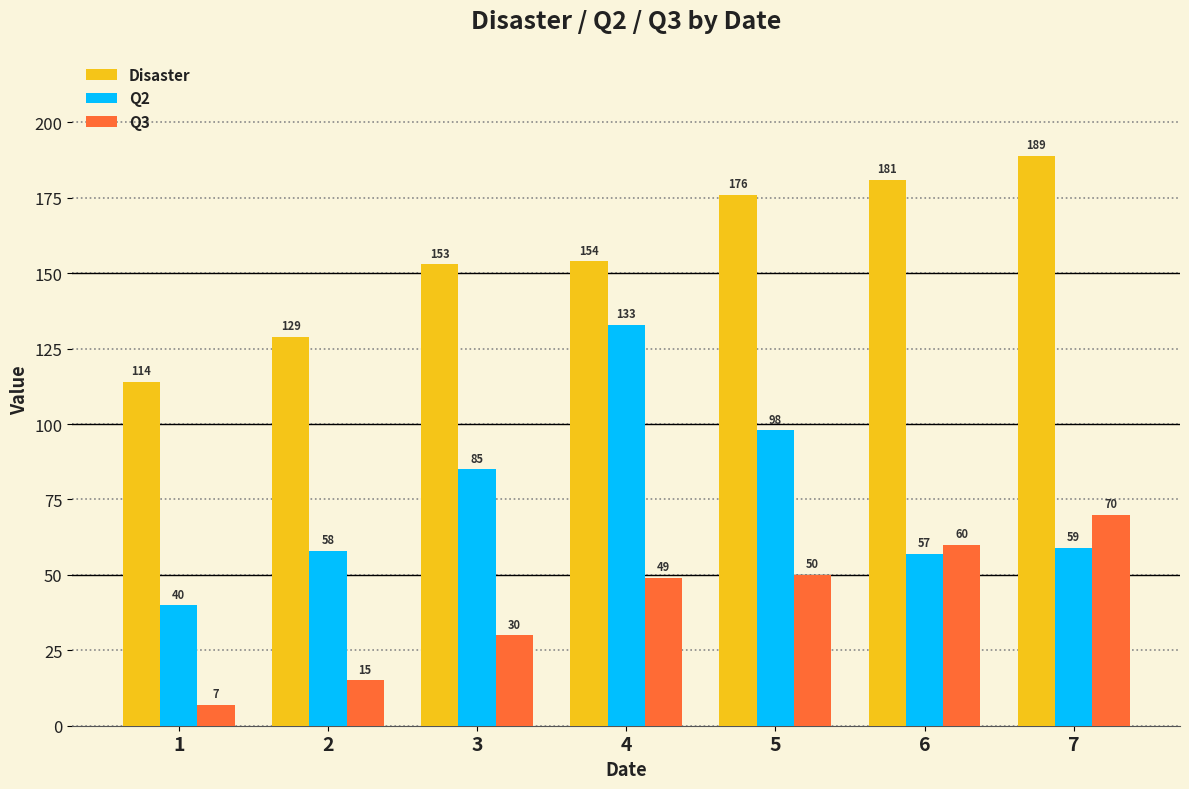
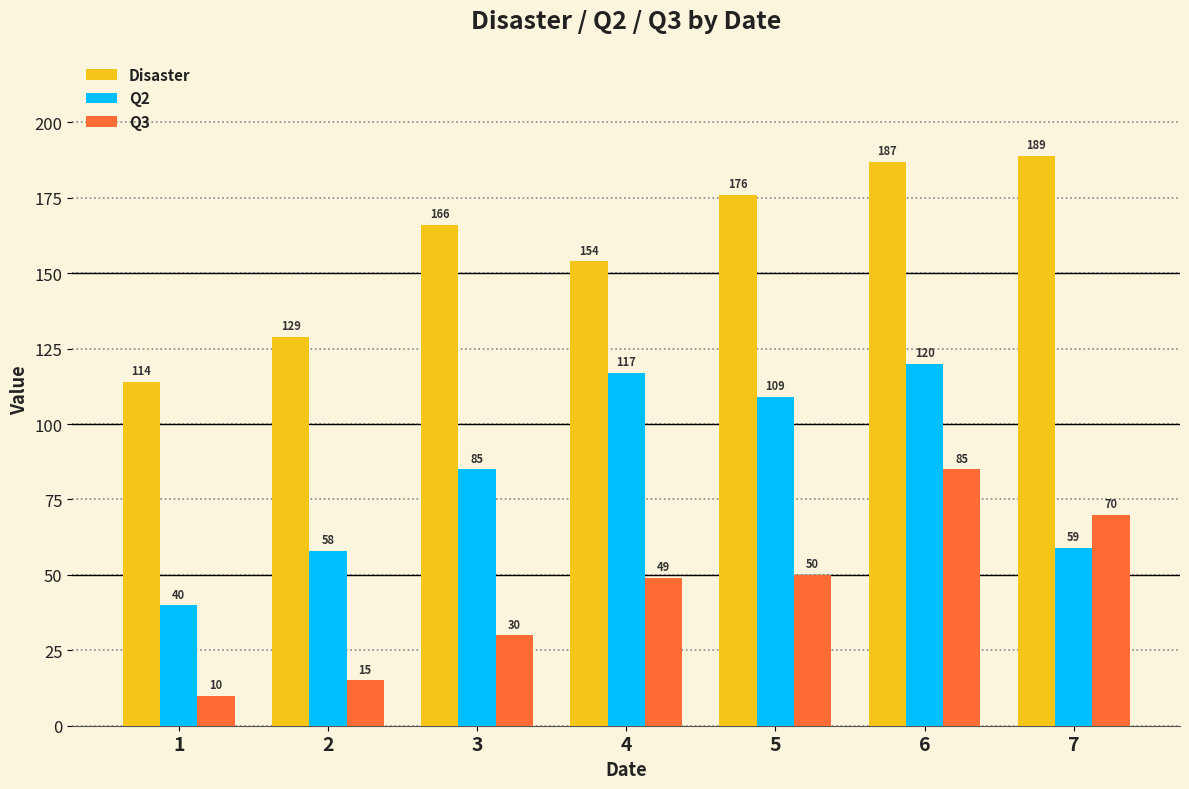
  {
    "Disaster": {
      "1": 114,
      "2": 129,
-     "3": 153,
+     "3": 166,
      "4": 154,
      "5": 176,
-     "6": 181,
+     "6": 187,
      "7": 189
    },
    "Q2": {
      "1": 40,
      "2": 58,
      "3": 85,
-     "4": 133,
-     "5": 98,
-     "6": 57,
+     "4": 117,
+     "5": 109,
+     "6": 120,
      "7": 59
    },
    "Q3": {
-     "1": 7,
+     "1": 10,
      "2": 15,
      "3": 30,
      "4": 49,
      "5": 50,
-     "6": 60,
+     "6": 85,
      "7": 70
    }
  }
